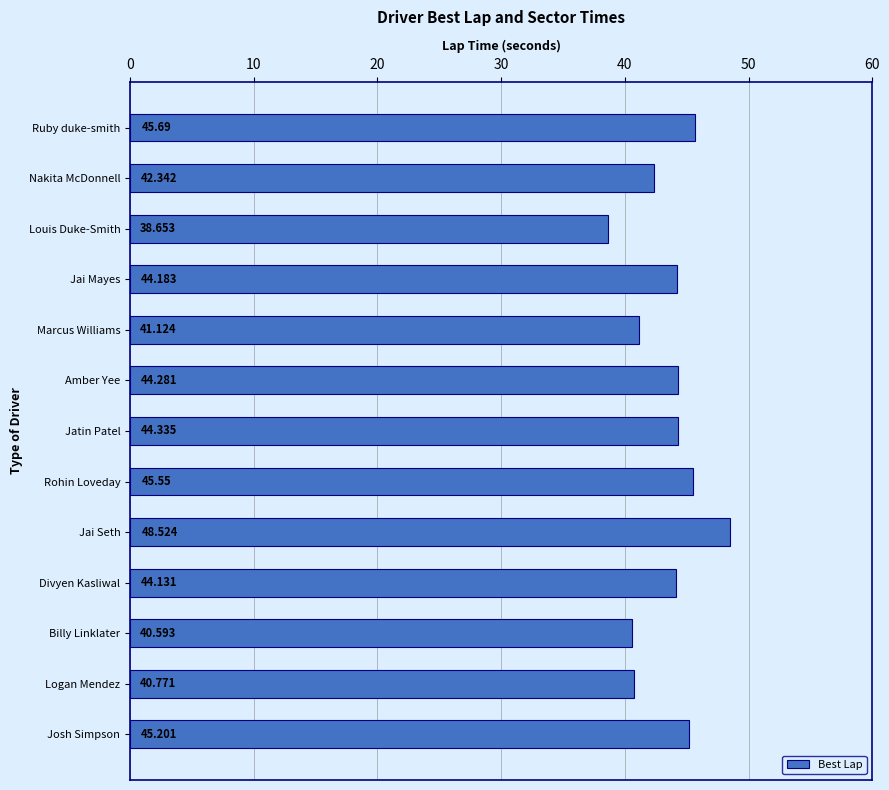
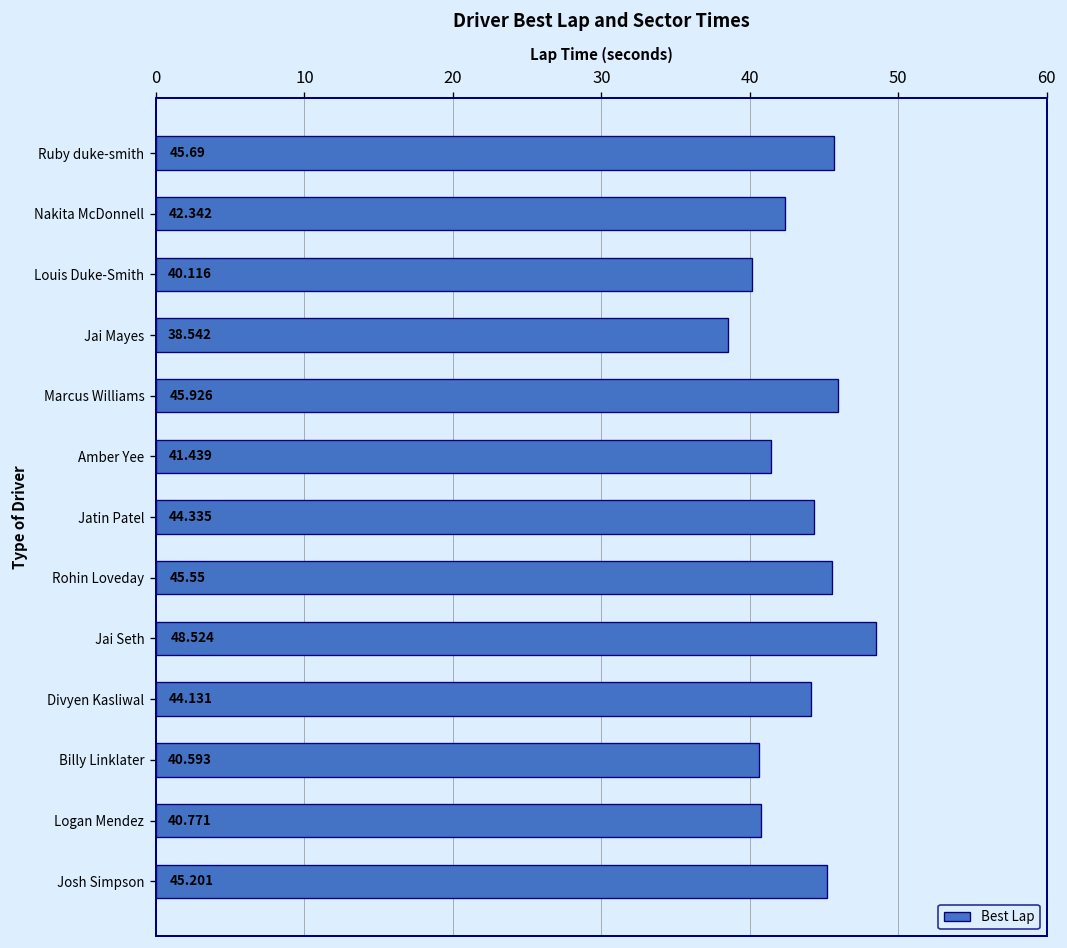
  {
    "Ruby duke-smith": 45.69,
    "Nakita McDonnell": 42.342,
-   "Louis Duke-Smith": 38.653,
-   "Jai Mayes": 44.183,
-   "Marcus Williams": 41.124,
-   "Amber Yee": 44.281,
+   "Louis Duke-Smith": 40.116,
+   "Jai Mayes": 38.542,
+   "Marcus Williams": 45.926,
+   "Amber Yee": 41.439,
    "Jatin Patel": 44.335,
    "Rohin Loveday": 45.55,
    "Jai Seth": 48.524,
    "Divyen Kasliwal": 44.131,
    "Billy Linklater": 40.593,
    "Logan Mendez": 40.771,
    "Josh Simpson": 45.201
  }
